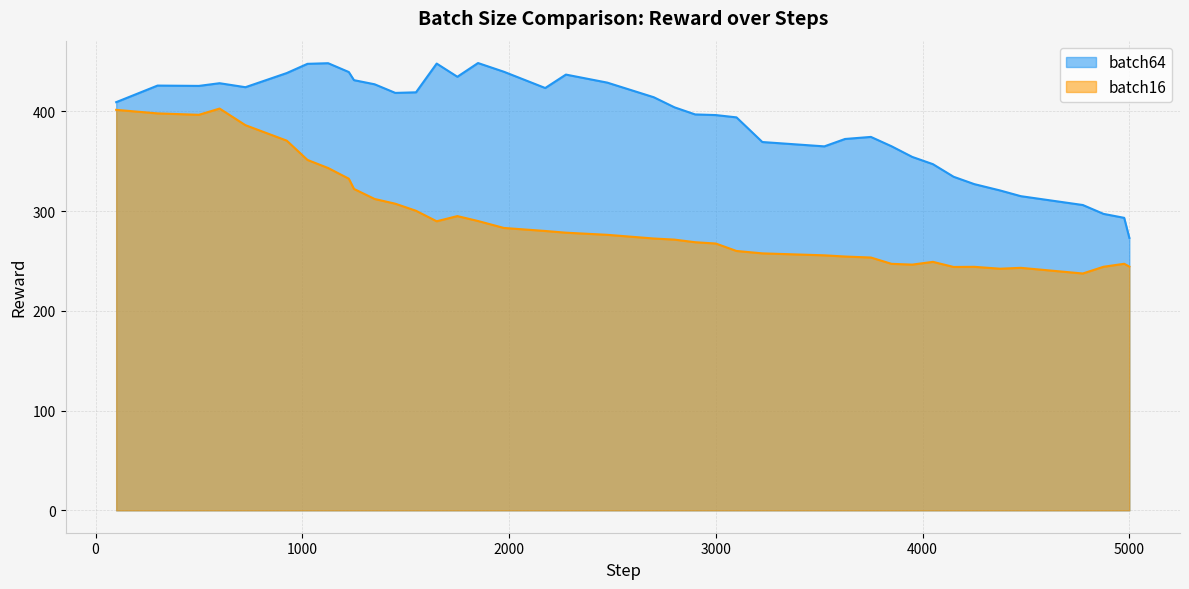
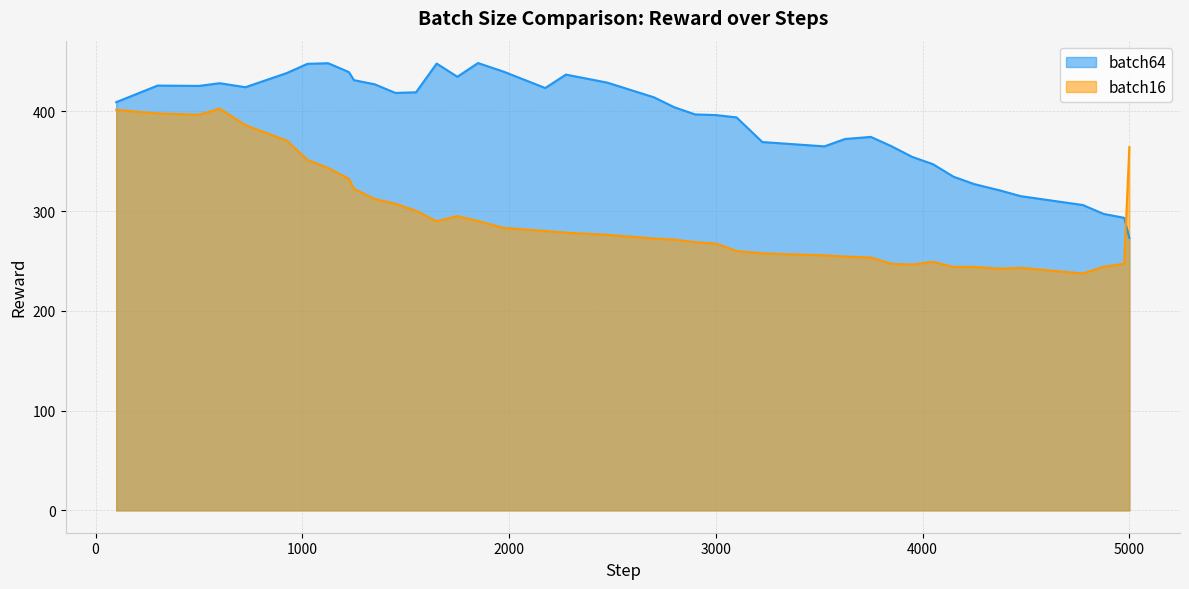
  {
    "batch64": {
      "3000": 400,
      "5000": 270
    },
    "batch16": {
      "3000": 270,
-     "5000": 240
+     "5000": 360
    }
  }
